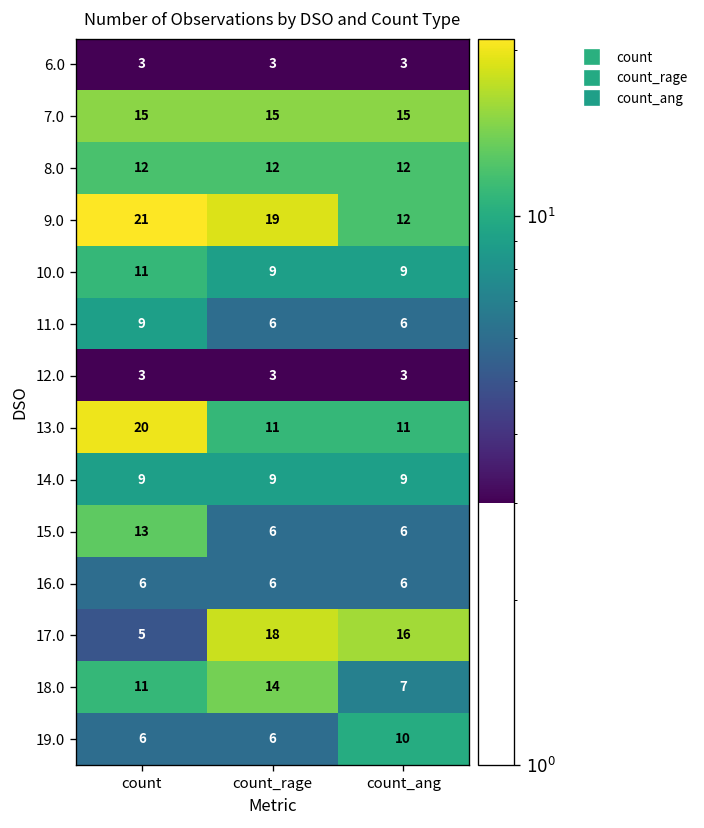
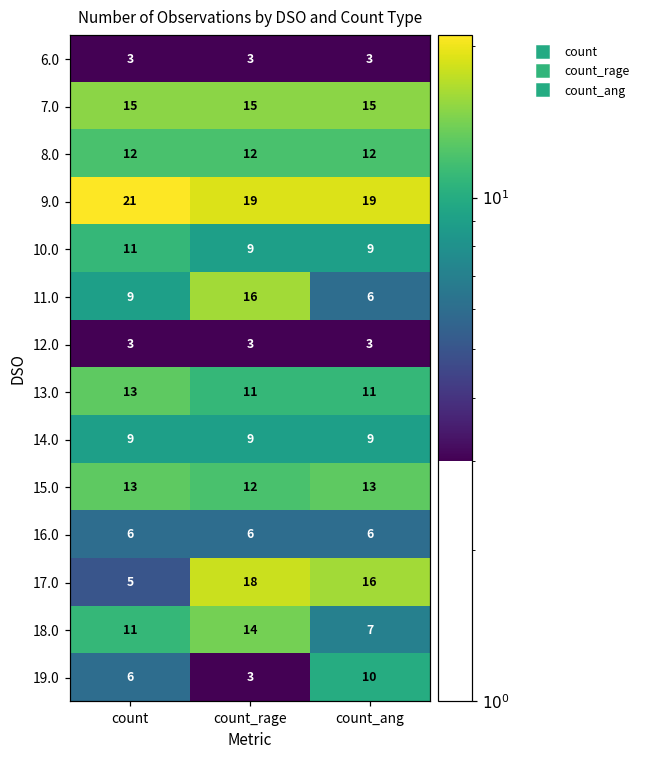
  {
    "6.0": {
      "count": 3,
      "count_rage": 3,
      "count_ang": 3
    },
    "7.0": {
      "count": 15,
      "count_rage": 15,
      "count_ang": 15
    },
    "8.0": {
      "count": 12,
      "count_rage": 12,
      "count_ang": 12
    },
    "9.0": {
      "count": 21,
      "count_rage": 19,
-     "count_ang": 12
+     "count_ang": 19
    },
    "10.0": {
      "count": 11,
      "count_rage": 9,
      "count_ang": 9
    },
    "11.0": {
      "count": 9,
-     "count_rage": 6,
+     "count_rage": 16,
      "count_ang": 6
    },
    "12.0": {
      "count": 3,
      "count_rage": 3,
      "count_ang": 3
    },
    "13.0": {
-     "count": 20,
+     "count": 13,
      "count_rage": 11,
      "count_ang": 11
    },
    "14.0": {
      "count": 9,
      "count_rage": 9,
      "count_ang": 9
    },
    "15.0": {
      "count": 13,
-     "count_rage": 6,
-     "count_ang": 6
+     "count_rage": 12,
+     "count_ang": 13
    },
    "16.0": {
      "count": 6,
      "count_rage": 6,
      "count_ang": 6
    },
    "17.0": {
      "count": 5,
      "count_rage": 18,
      "count_ang": 16
    },
    "18.0": {
      "count": 11,
      "count_rage": 14,
      "count_ang": 7
    },
    "19.0": {
      "count": 6,
-     "count_rage": 6,
+     "count_rage": 3,
      "count_ang": 10
    }
  }
